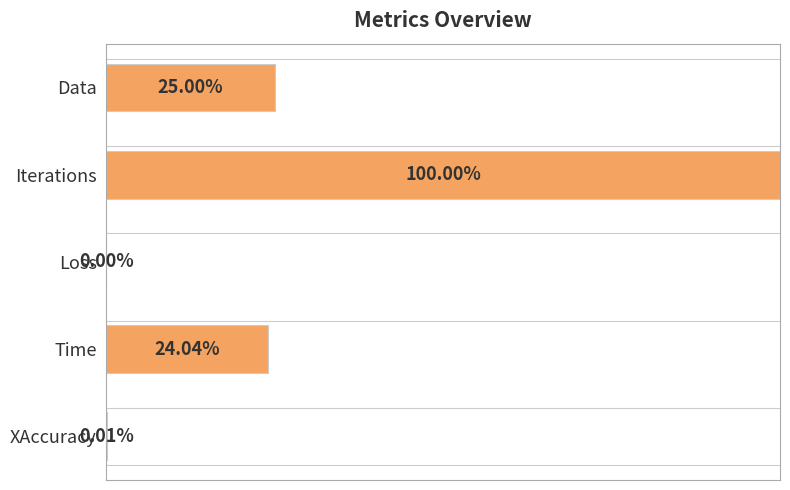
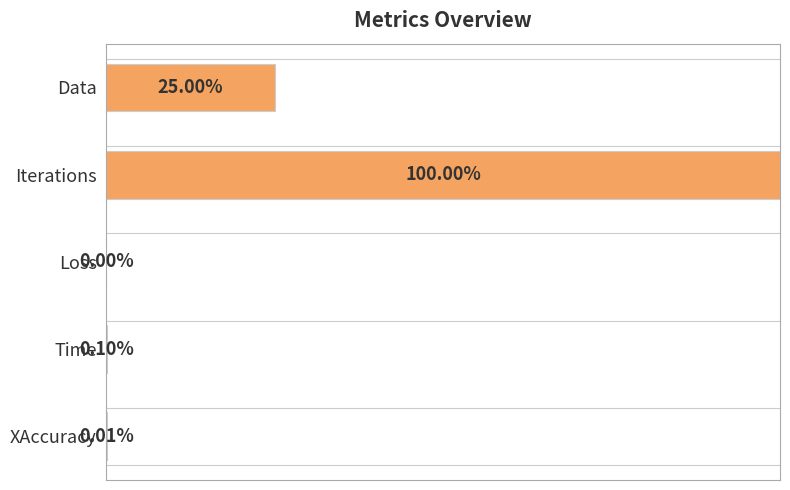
  {
    "Data": "25.00%",
    "Iterations": "100.00%",
    "Loss": "0.00%",
-   "Time": "24.04%",
+   "Time": "0.10%",
    "XAccuracy": "0.01%"
  }
